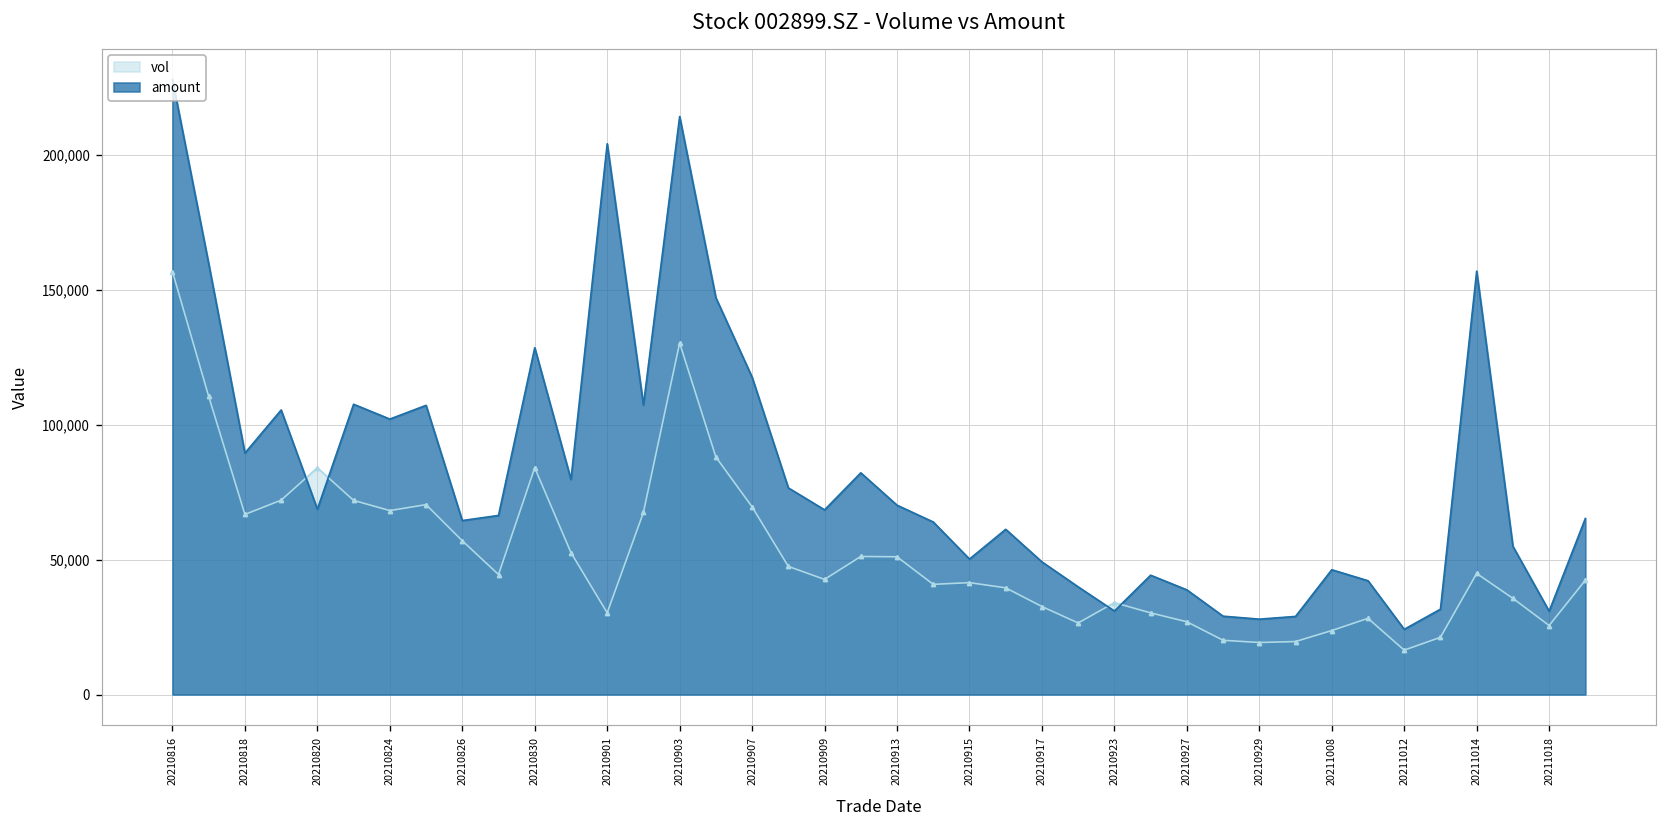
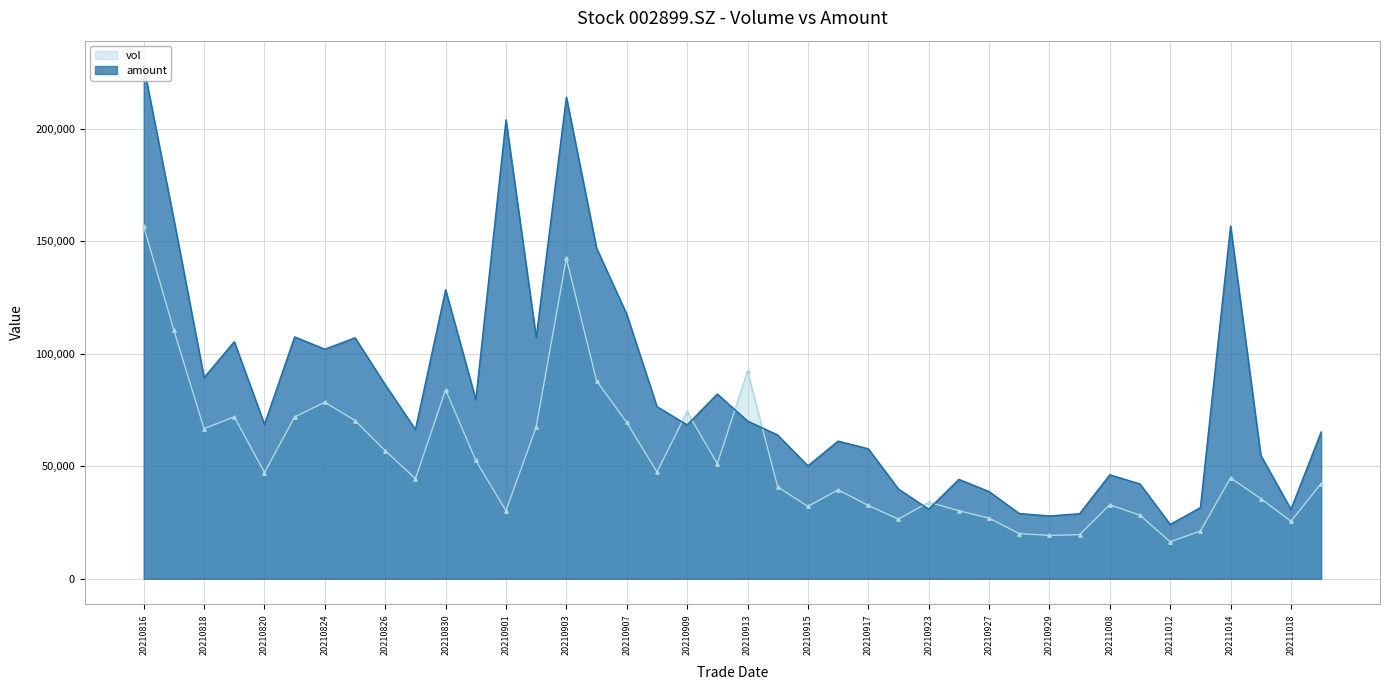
  {
    "vol": {
      "20210816": "157,000",
      "20210818": "67,000",
-     "20210820": "84,000",
-     "20210824": "68,000",
+     "20210820": "47,000",
+     "20210824": "79,000",
      "20210826": "57,000",
      "20210830": "84,000",
      "20210901": "30,000",
-     "20210903": "130,000",
+     "20210903": "143,000",
      "20210907": "70,000",
-     "20210909": "43,000",
-     "20210913": "51,000",
-     "20210915": "41,000",
+     "20210909": "74,000",
+     "20210913": "92,000",
+     "20210915": "32,000",
      "20210917": "33,000",
      "20210923": "34,000",
      "20210927": "27,000",
      "20210929": "19,000",
-     "20211008": "24,000",
+     "20211008": "33,000",
      "20211012": "16,000",
      "20211014": "45,000",
      "20211018": "26,000"
    },
    "amount": {
      "20210818": "89,000",
      "20210820": "69,000",
      "20210824": "102,000",
-     "20210826": "64,000",
+     "20210826": "86,000",
      "20210830": "129,000",
      "20210901": "204,000",
      "20210903": "214,000",
      "20210907": "118,000",
      "20210909": "68,000",
      "20210913": "70,000",
      "20210915": "50,000",
-     "20210917": "49,000",
+     "20210917": "58,000",
      "20210923": "31,000",
      "20210927": "39,000",
      "20210929": "28,000",
      "20211008": "46,000",
      "20211012": "24,000",
      "20211014": "157,000",
      "20211018": "31,000"
    }
  }
